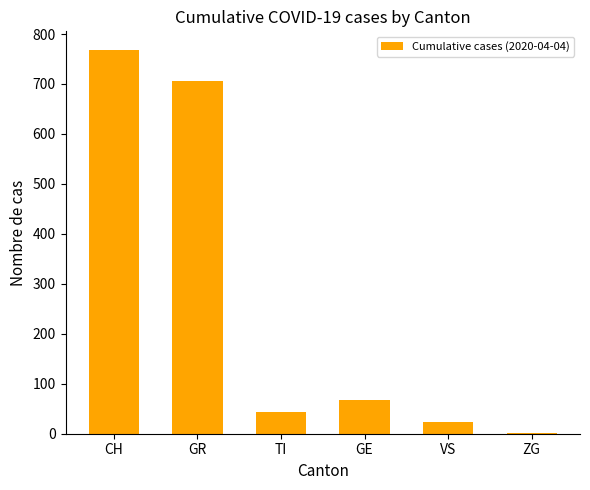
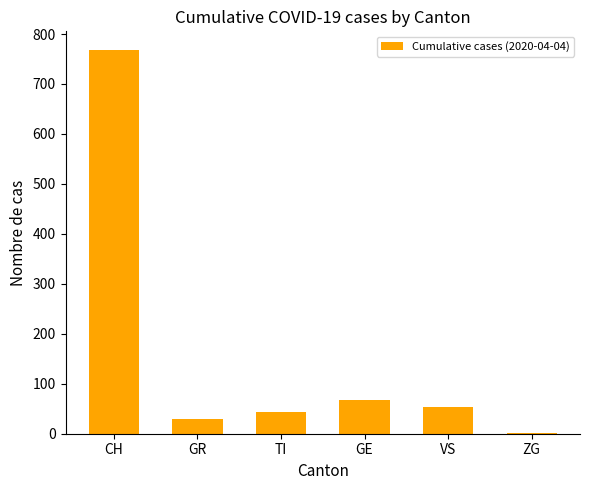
  {
    "CH": 770,
-   "GR": 710,
+   "GR": 30,
    "TI": 40,
    "GE": 70,
-   "VS": 20
+   "VS": 50
  }
